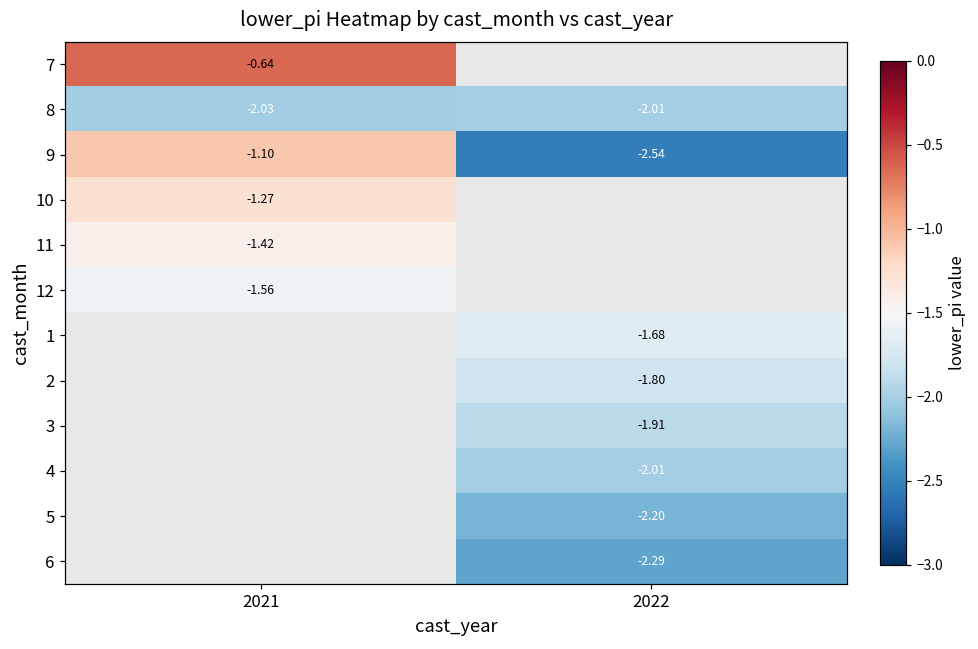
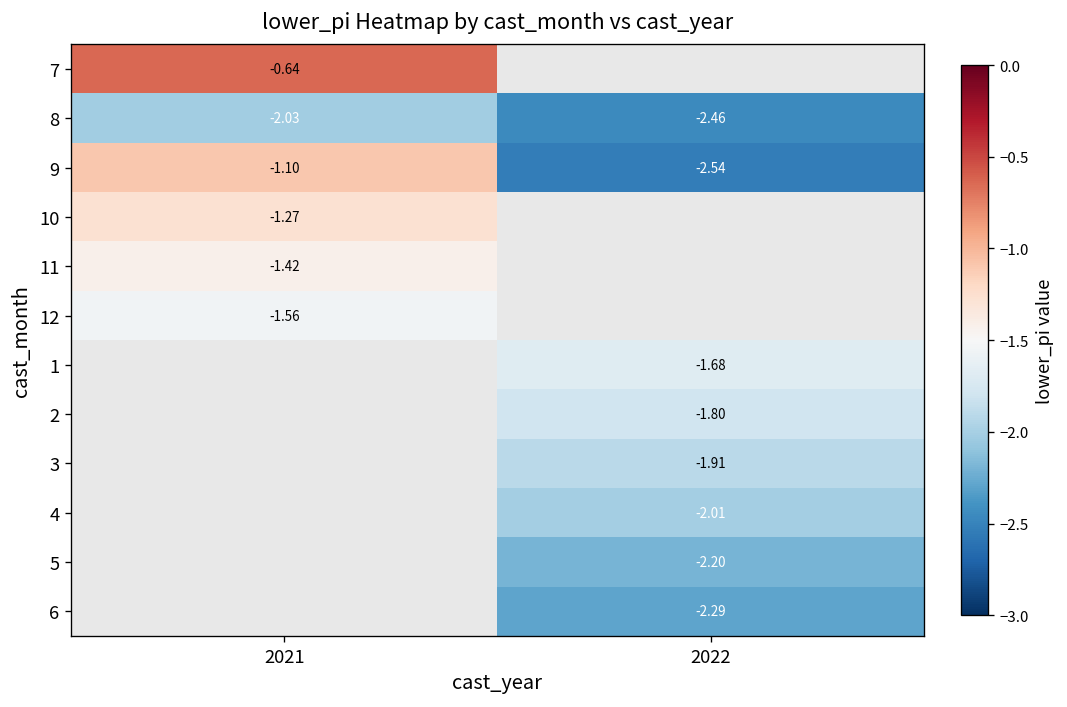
  {
    "7": {
      "2021": -0.64
    },
    "8": {
      "2021": -2.03,
-     "2022": -2.01
+     "2022": -2.46
    },
    "9": {
      "2021": -1.10,
      "2022": -2.54
    },
    "10": {
      "2021": -1.27
    },
    "11": {
      "2021": -1.42
    },
    "12": {
      "2021": -1.56
    },
    "1": {
      "2022": -1.68
    },
    "2": {
      "2022": -1.80
    },
    "3": {
      "2022": -1.91
    },
    "4": {
      "2022": -2.01
    },
    "5": {
      "2022": -2.20
    },
    "6": {
      "2022": -2.29
    }
  }
